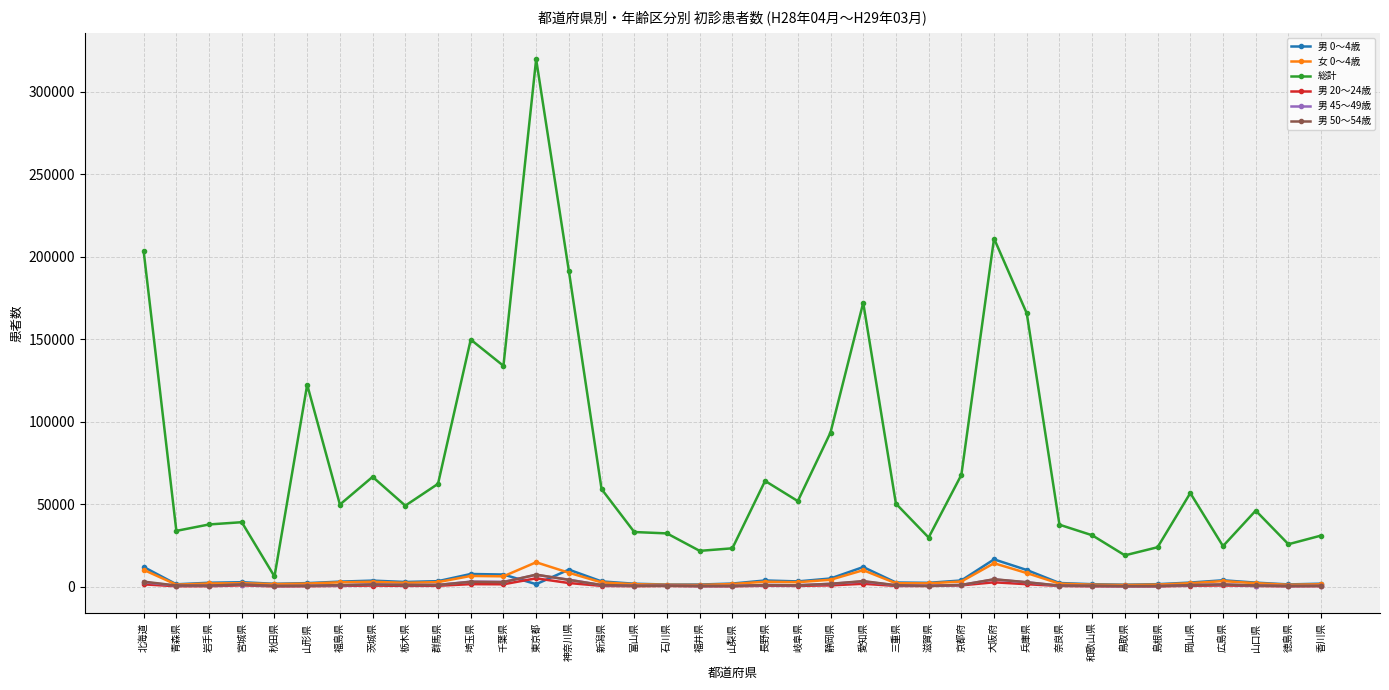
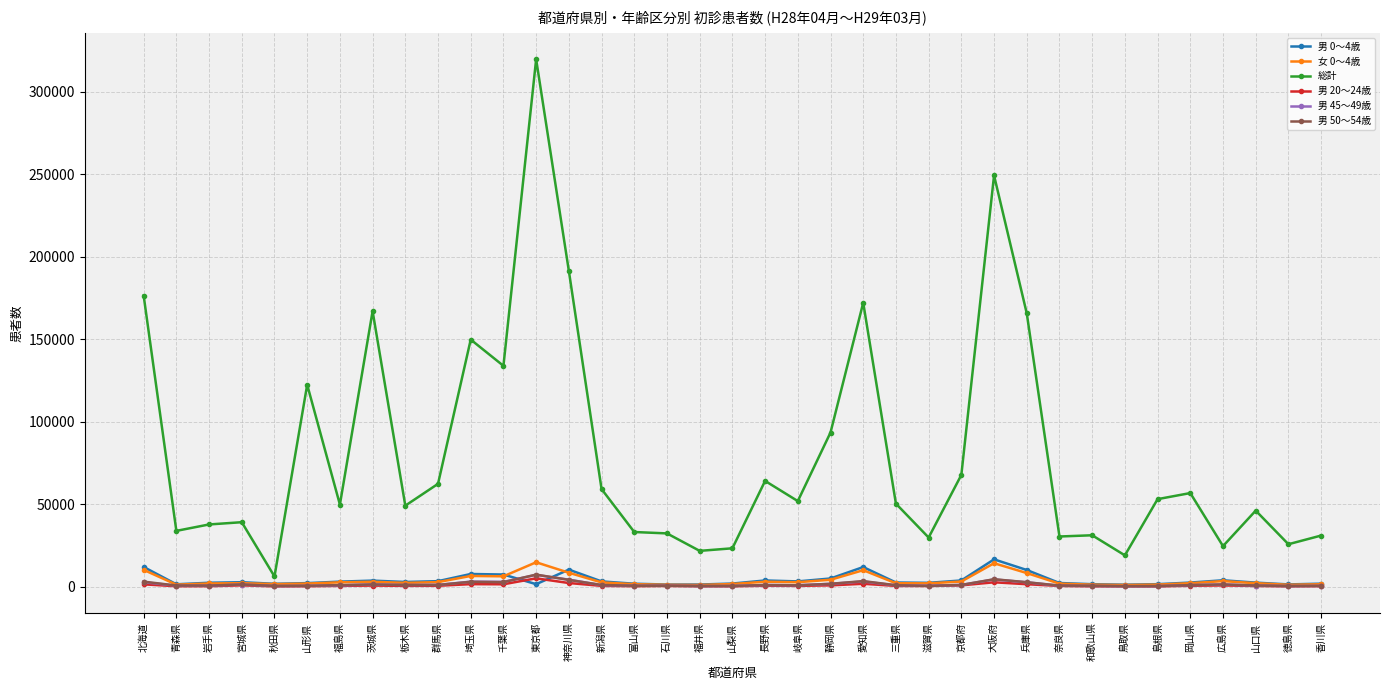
  {
    "男 0～4歳": {
      "北海道": 12000,
      "東京都": 1000,
      "神奈川県": 10000,
      "愛知県": 12000,
      "大阪府": 17000,
      "兵庫県": 10000
    },
    "女 0～4歳": {
      "北海道": 10000,
      "東京都": 15000,
      "神奈川県": 8000,
      "愛知県": 10000,
      "大阪府": 14000,
      "兵庫県": 8000
    },
    "総計": {
-     "北海道": 203000,
+     "北海道": 176000,
      "青森県": 34000,
      "岩手県": 38000,
      "宮城県": 39000,
      "秋田県": 6000,
      "山形県": 122000,
      "福島県": 50000,
-     "茨城県": 67000,
+     "茨城県": 167000,
      "栃木県": 49000,
      "群馬県": 62000,
      "埼玉県": 150000,
      "千葉県": 134000,
      "東京都": 320000,
      "神奈川県": 191000,
      "新潟県": 59000,
      "富山県": 33000,
      "石川県": 32000,
      "福井県": 22000,
      "山梨県": 23000,
      "長野県": 64000,
      "岐阜県": 52000,
      "静岡県": 93000,
      "愛知県": 172000,
      "三重県": 50000,
      "滋賀県": 30000,
      "京都府": 68000,
-     "大阪府": 211000,
+     "大阪府": 249000,
      "兵庫県": 166000,
-     "奈良県": 38000,
+     "奈良県": 30000,
      "和歌山県": 31000,
      "鳥取県": 19000,
-     "島根県": 24000,
+     "島根県": 53000,
      "岡山県": 57000,
      "広島県": 25000,
      "山口県": 46000,
      "徳島県": 26000,
      "香川県": 31000
    },
    "男 20～24歳": {
      "東京都": 5000,
      "神奈川県": 2000,
      "大阪府": 3000
    }
  }
